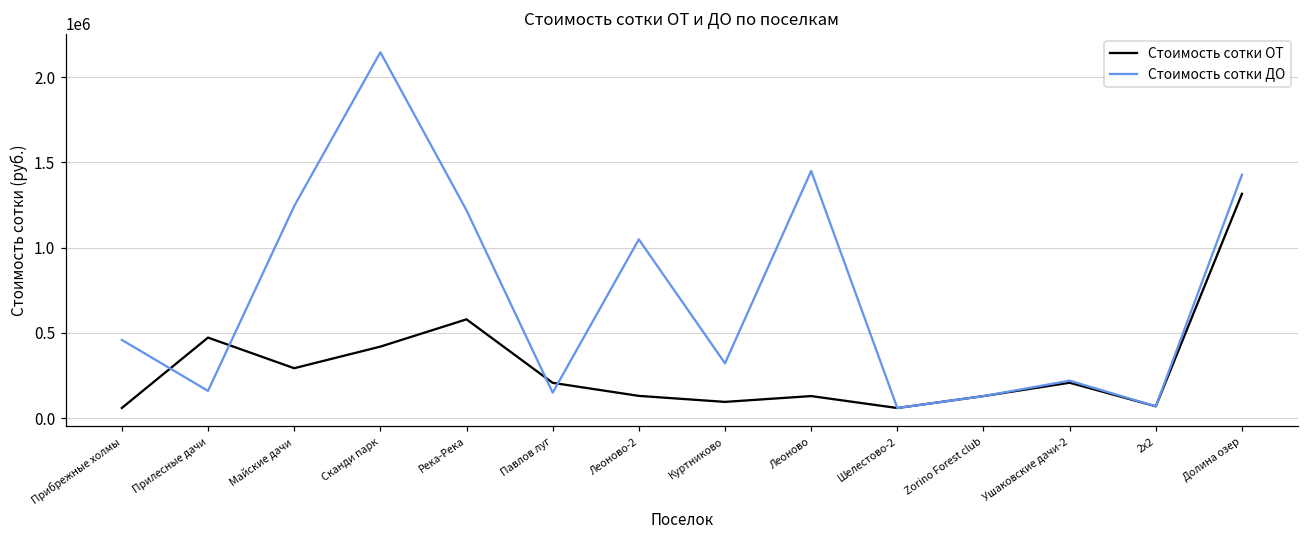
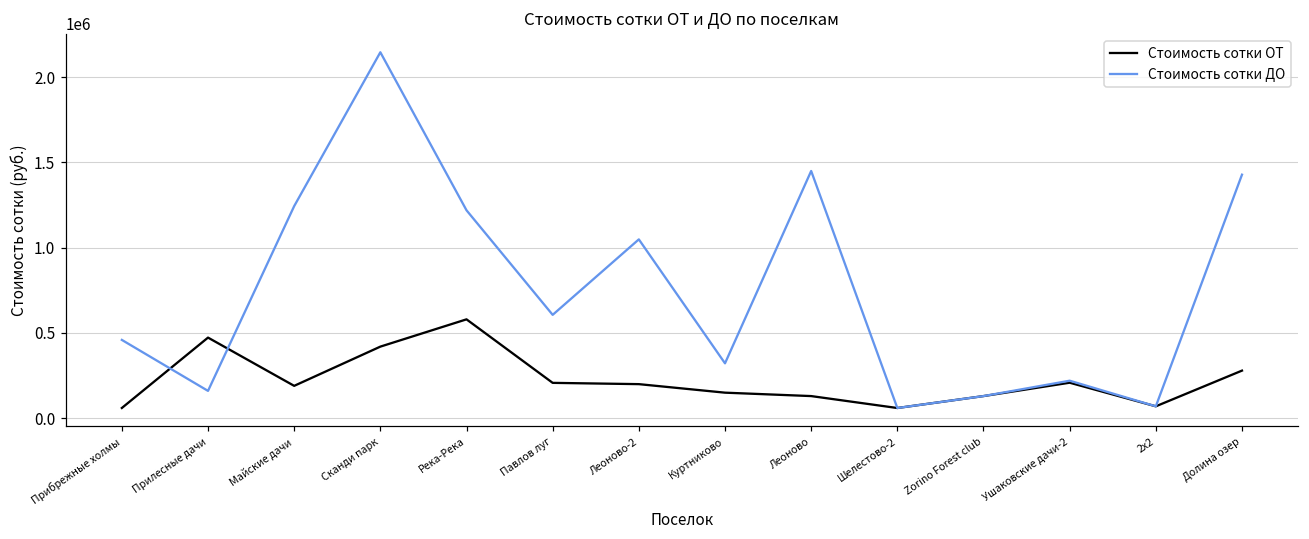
  {
    "Стоимость сотки ОТ": {
      "Прибрежные холмы": 60000,
      "Прилесные дачи": 470000,
-     "Майские дачи": 290000,
+     "Майские дачи": 190000,
      "Сканди парк": 420000,
      "Река-Река": 580000,
      "Павлов луг": 210000,
-     "Леоново-2": 130000,
-     "Куртниково": 100000,
+     "Леоново-2": 200000,
+     "Куртниково": 150000,
      "Леоново": 130000,
-     "Долина озер": 1320000
+     "Долина озер": 280000
    },
    "Стоимость сотки ДО": {
      "Прибрежные холмы": 460000,
      "Прилесные дачи": 160000,
      "Майские дачи": 1240000,
      "Сканди парк": 2150000,
      "Река-Река": 1220000,
-     "Павлов луг": 150000,
+     "Павлов луг": 610000,
      "Леоново-2": 1050000,
      "Куртниково": 320000,
      "Леоново": 1450000,
      "Долина озер": 1430000
    }
  }
